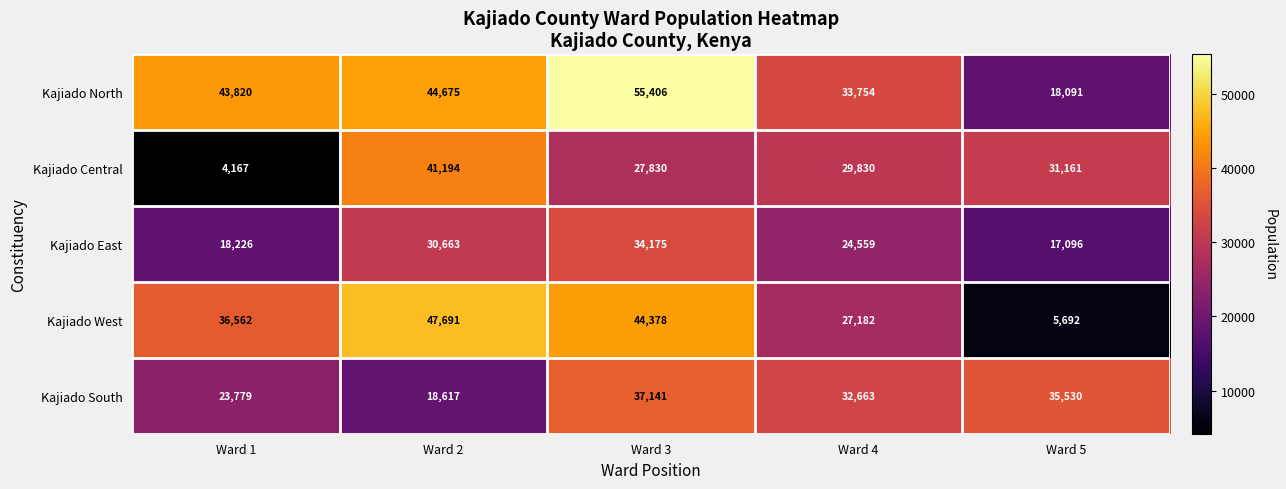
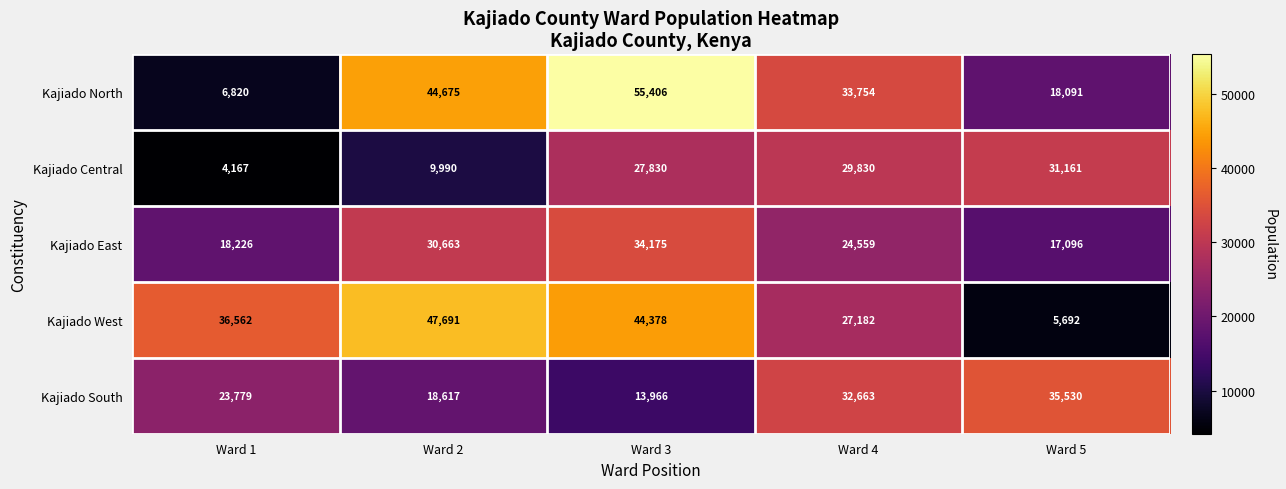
  {
    "Kajiado North": {
-     "Ward 1": "43,820",
+     "Ward 1": "6,820",
      "Ward 2": "44,675",
      "Ward 3": "55,406",
      "Ward 4": "33,754",
      "Ward 5": "18,091"
    },
    "Kajiado Central": {
      "Ward 1": "4,167",
-     "Ward 2": "41,194",
+     "Ward 2": "9,990",
      "Ward 3": "27,830",
      "Ward 4": "29,830",
      "Ward 5": "31,161"
    },
    "Kajiado East": {
      "Ward 1": "18,226",
      "Ward 2": "30,663",
      "Ward 3": "34,175",
      "Ward 4": "24,559",
      "Ward 5": "17,096"
    },
    "Kajiado West": {
      "Ward 1": "36,562",
      "Ward 2": "47,691",
      "Ward 3": "44,378",
      "Ward 4": "27,182",
      "Ward 5": "5,692"
    },
    "Kajiado South": {
      "Ward 1": "23,779",
      "Ward 2": "18,617",
-     "Ward 3": "37,141",
+     "Ward 3": "13,966",
      "Ward 4": "32,663",
      "Ward 5": "35,530"
    }
  }
